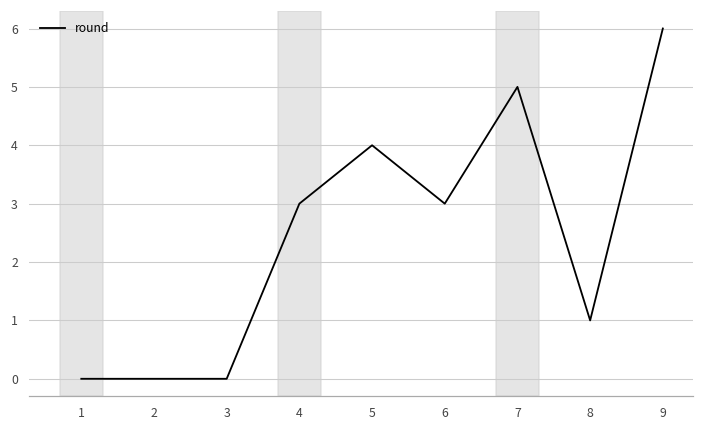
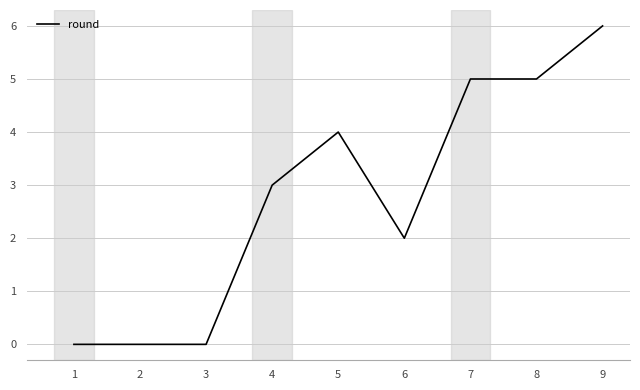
  {
    "1": 0,
    "2": 0,
    "3": 0,
    "4": 3,
    "5": 4,
-   "6": 3,
+   "6": 2,
    "7": 5,
-   "8": 1,
+   "8": 5,
    "9": 6
  }
